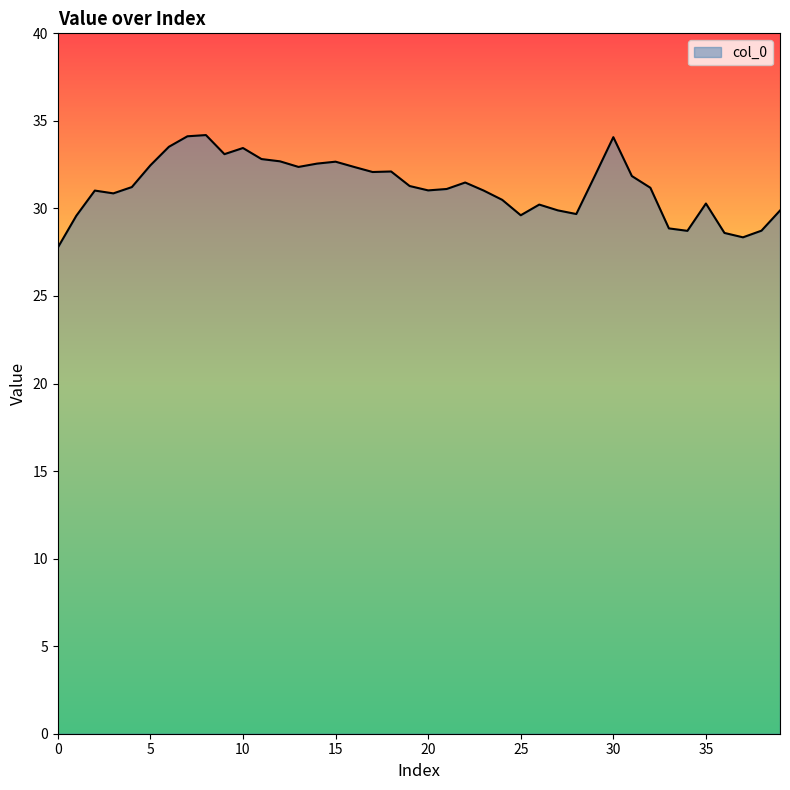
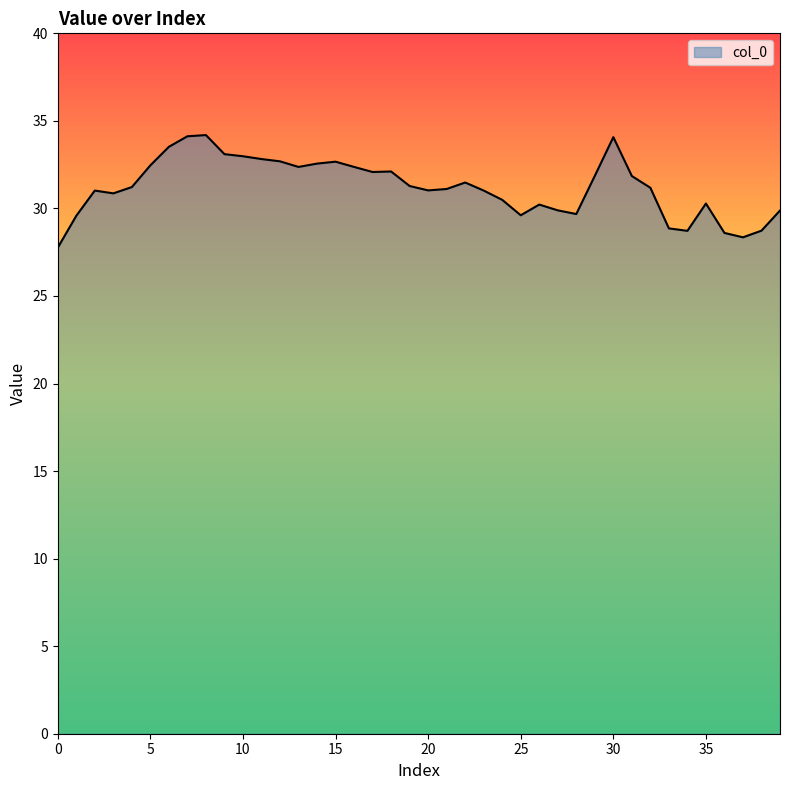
  {
    "0": 27.8,
    "5": 32.5,
-   "10": 33.5,
+   "10": 33.0,
    "15": 32.7,
    "20": 31.0,
    "25": 29.6,
    "30": 34.1,
    "35": 30.3
  }
